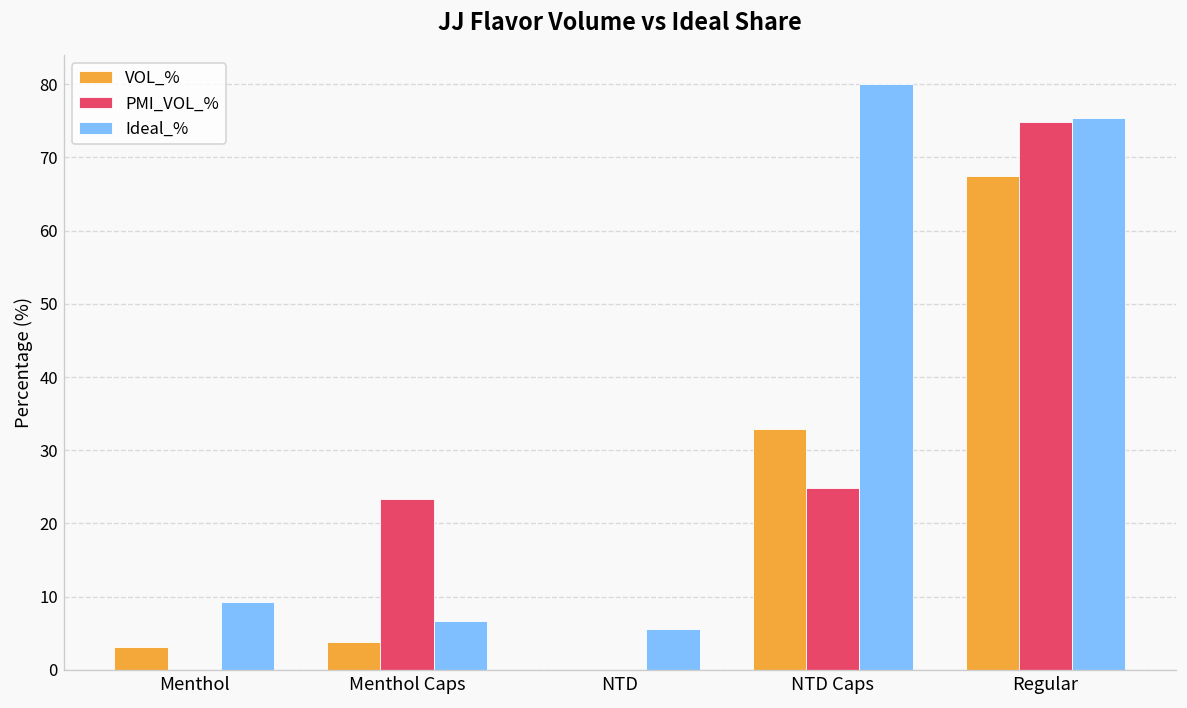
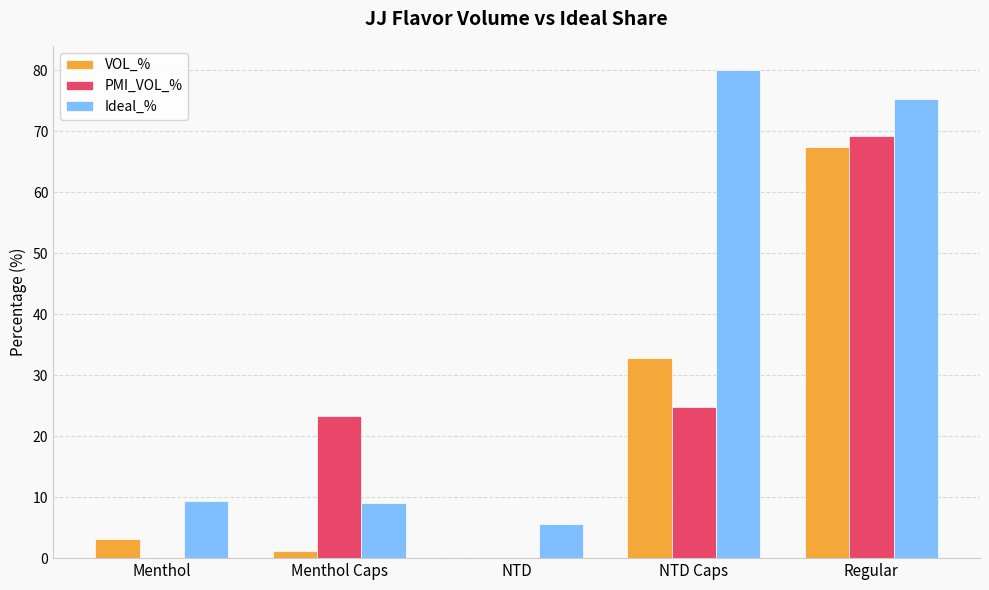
  {
    "VOL_%": {
      "Menthol": 3,
-     "Menthol Caps": 4,
+     "Menthol Caps": 1,
      "NTD": 0,
      "NTD Caps": 33,
      "Regular": 67
    },
    "PMI_VOL_%": {
      "Menthol": 0,
      "Menthol Caps": 23,
      "NTD": 0,
      "NTD Caps": 25,
-     "Regular": 75
+     "Regular": 69
    },
    "Ideal_%": {
      "Menthol": 9,
-     "Menthol Caps": 7,
+     "Menthol Caps": 9,
      "NTD": 6,
      "NTD Caps": 80,
      "Regular": 75
    }
  }
